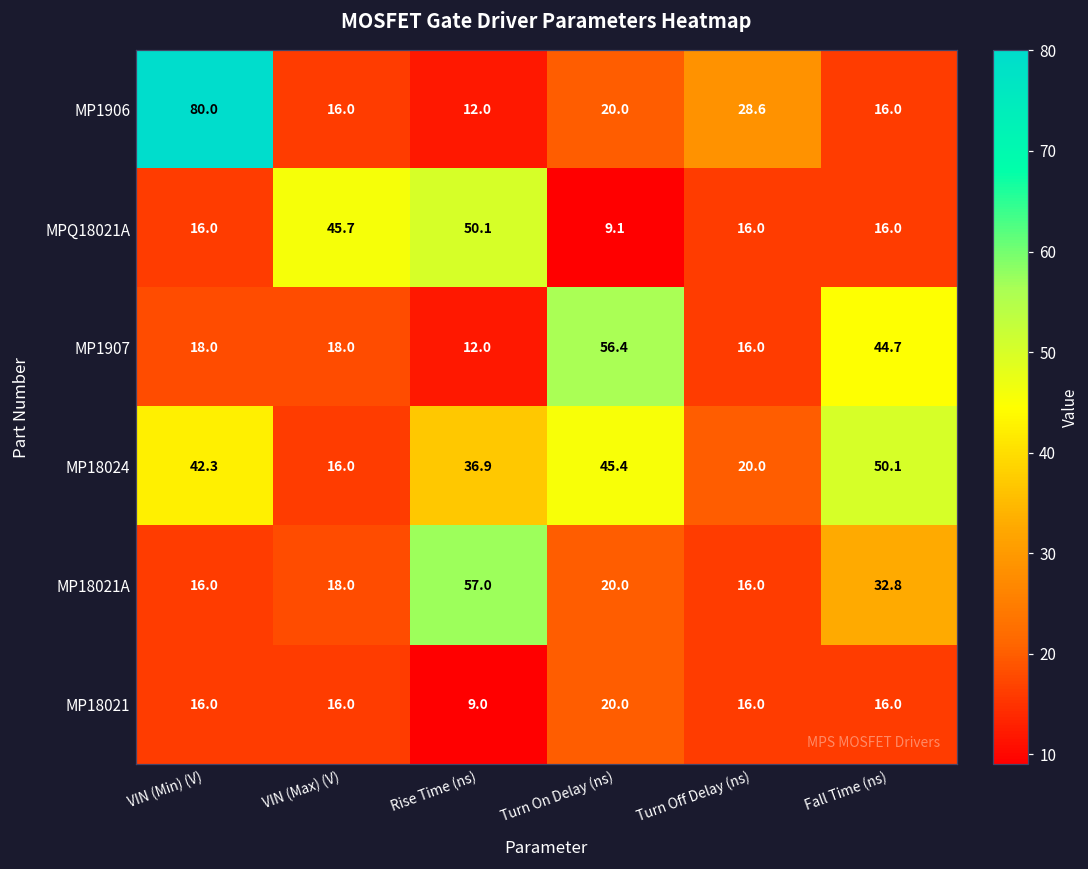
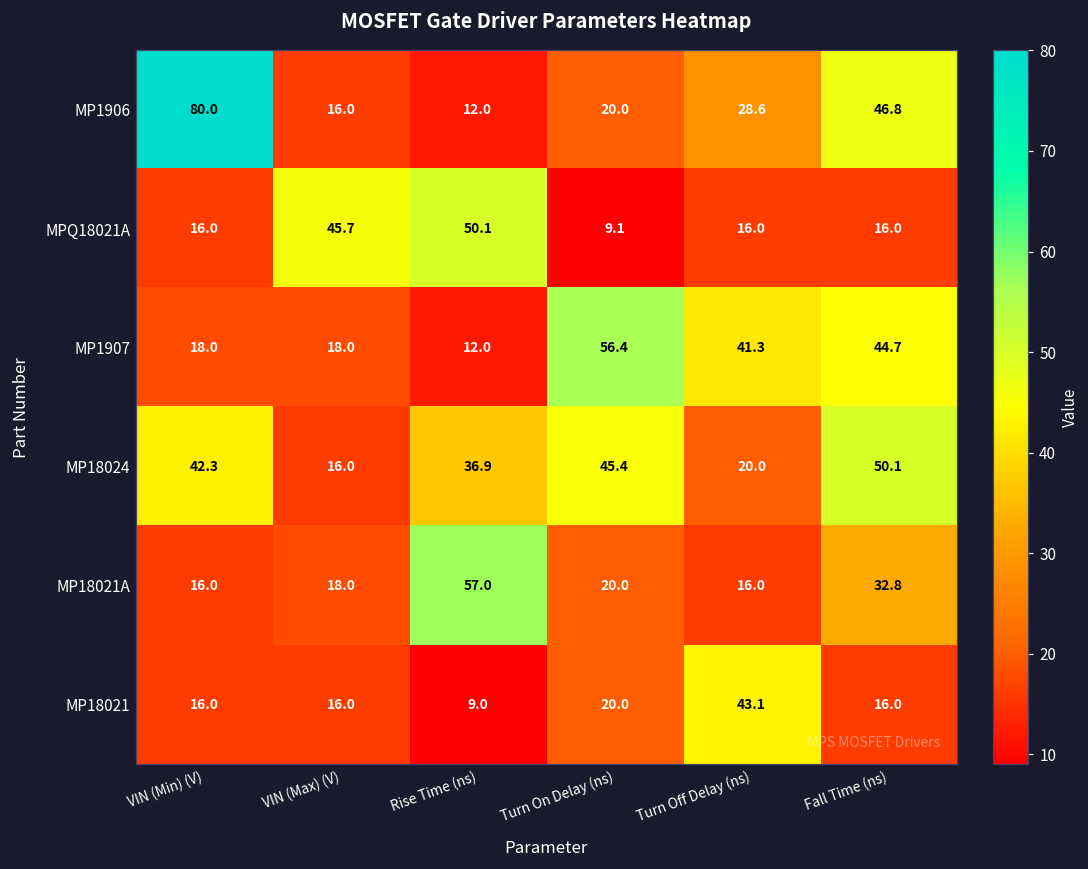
  {
    "MP1906": {
      "VIN (Min) (V)": 80.0,
      "VIN (Max) (V)": 16.0,
      "Rise Time (ns)": 12.0,
      "Turn On Delay (ns)": 20.0,
      "Turn Off Delay (ns)": 28.6,
-     "Fall Time (ns)": 16.0
+     "Fall Time (ns)": 46.8
    },
    "MPQ18021A": {
      "VIN (Min) (V)": 16.0,
      "VIN (Max) (V)": 45.7,
      "Rise Time (ns)": 50.1,
      "Turn On Delay (ns)": 9.1,
      "Turn Off Delay (ns)": 16.0,
      "Fall Time (ns)": 16.0
    },
    "MP1907": {
      "VIN (Min) (V)": 18.0,
      "VIN (Max) (V)": 18.0,
      "Rise Time (ns)": 12.0,
      "Turn On Delay (ns)": 56.4,
-     "Turn Off Delay (ns)": 16.0,
+     "Turn Off Delay (ns)": 41.3,
      "Fall Time (ns)": 44.7
    },
    "MP18024": {
      "VIN (Min) (V)": 42.3,
      "VIN (Max) (V)": 16.0,
      "Rise Time (ns)": 36.9,
      "Turn On Delay (ns)": 45.4,
      "Turn Off Delay (ns)": 20.0,
      "Fall Time (ns)": 50.1
    },
    "MP18021A": {
      "VIN (Min) (V)": 16.0,
      "VIN (Max) (V)": 18.0,
      "Rise Time (ns)": 57.0,
      "Turn On Delay (ns)": 20.0,
      "Turn Off Delay (ns)": 16.0,
      "Fall Time (ns)": 32.8
    },
    "MP18021": {
      "VIN (Min) (V)": 16.0,
      "VIN (Max) (V)": 16.0,
      "Rise Time (ns)": 9.0,
      "Turn On Delay (ns)": 20.0,
-     "Turn Off Delay (ns)": 16.0
+     "Turn Off Delay (ns)": 43.1
    }
  }
